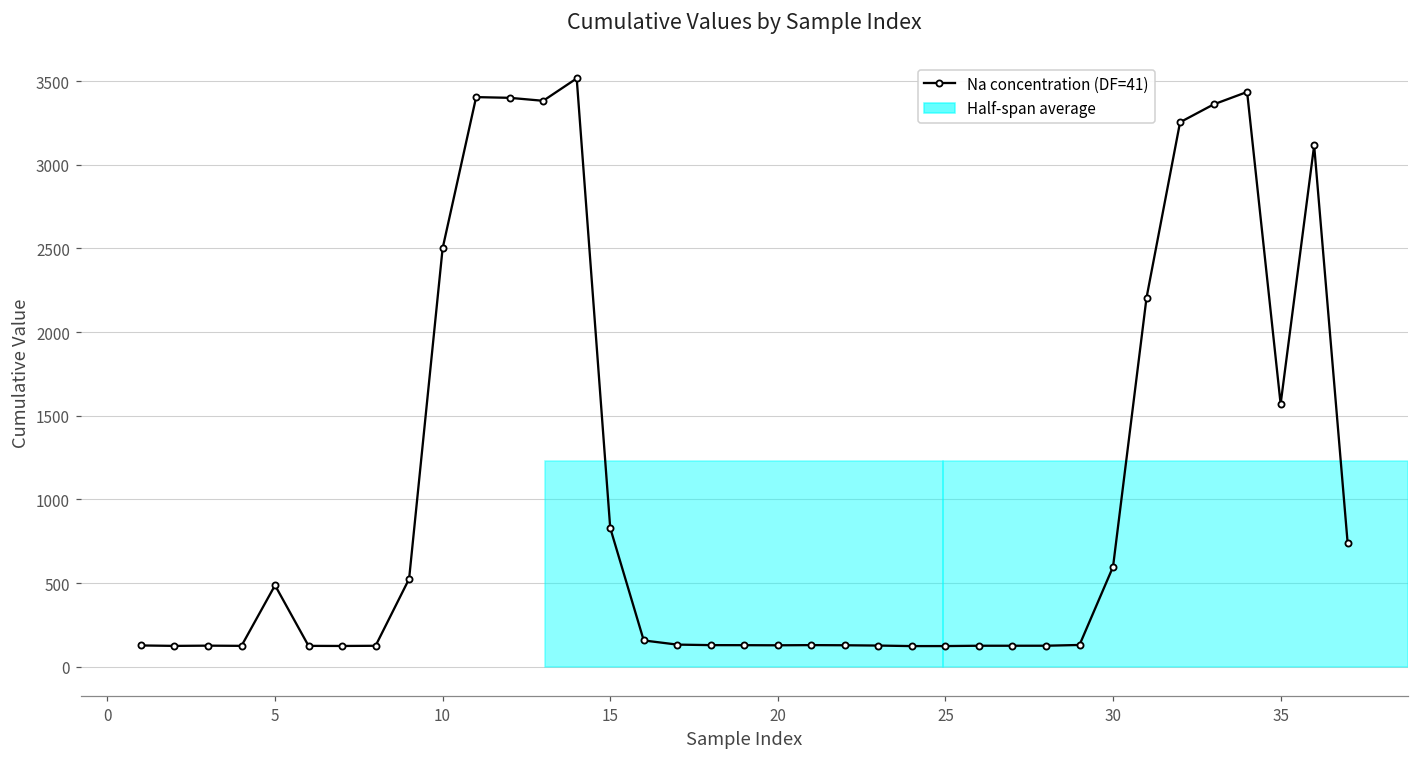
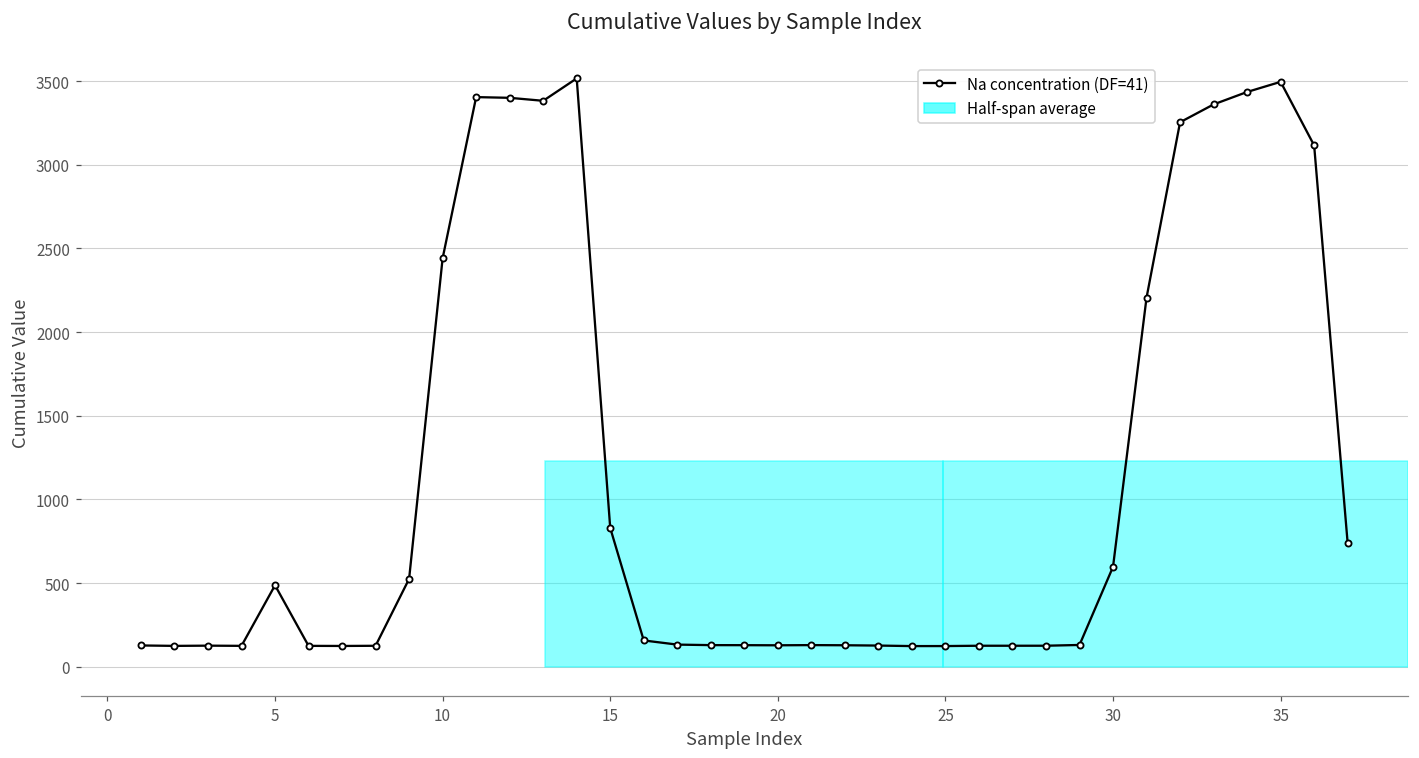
  {
    "5": 490,
-   "10": 2500,
+   "10": 2440,
    "15": 830,
    "20": 130,
    "25": 120,
    "30": 600,
-   "35": 1570
+   "35": 3500
  }
